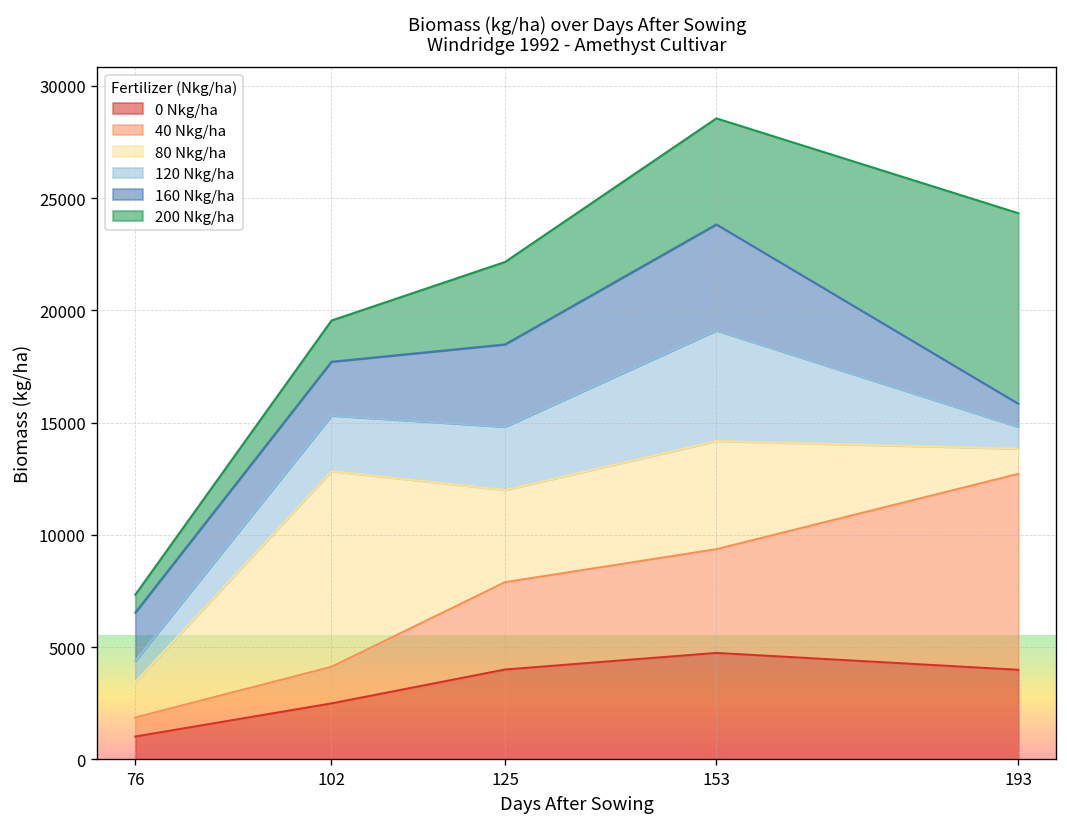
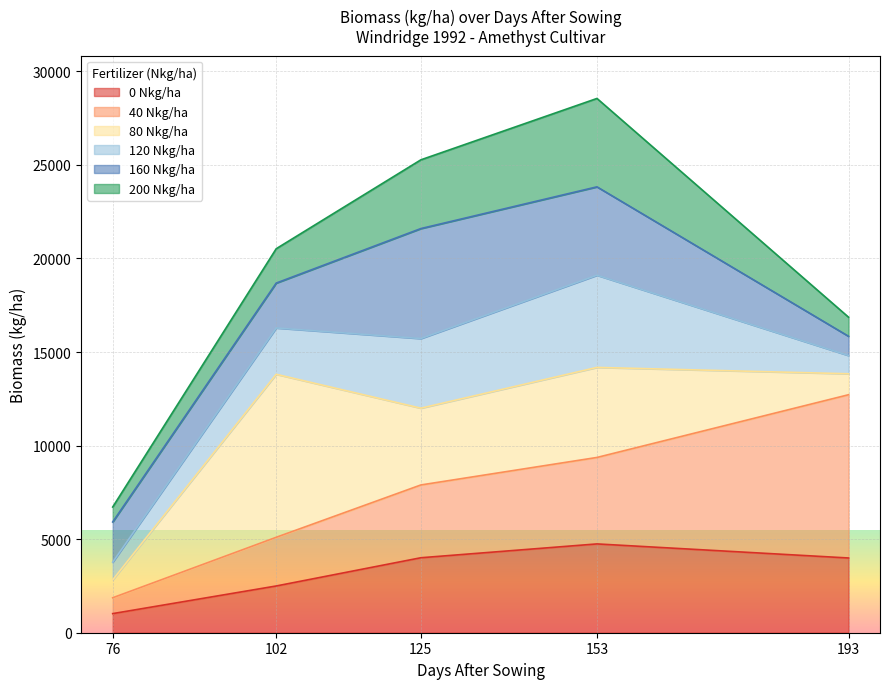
  {
    "0 Nkg/ha": {
      "76": 1000,
      "102": 2500,
      "125": 4000,
      "153": 4700,
      "193": 4000
    },
    "40 Nkg/ha": {
      "76": 800,
-     "102": 1600,
+     "102": 2600,
      "125": 3900,
      "153": 4600,
      "193": 8700
    },
    "80 Nkg/ha": {
-     "76": 1600,
+     "76": 1000,
      "102": 8700,
      "125": 4100,
      "153": 4800,
      "193": 1100
    },
    "120 Nkg/ha": {
      "76": 900,
      "102": 2500,
-     "125": 2800,
+     "125": 3700,
      "153": 4900,
      "193": 1000
    },
    "160 Nkg/ha": {
      "76": 2200,
      "102": 2400,
-     "125": 3700,
+     "125": 5900,
      "153": 4700,
      "193": 1000
    },
    "200 Nkg/ha": {
      "76": 800,
      "102": 1800,
      "125": 3700,
      "153": 4700,
-     "193": 8500
+     "193": 1000
    }
  }
